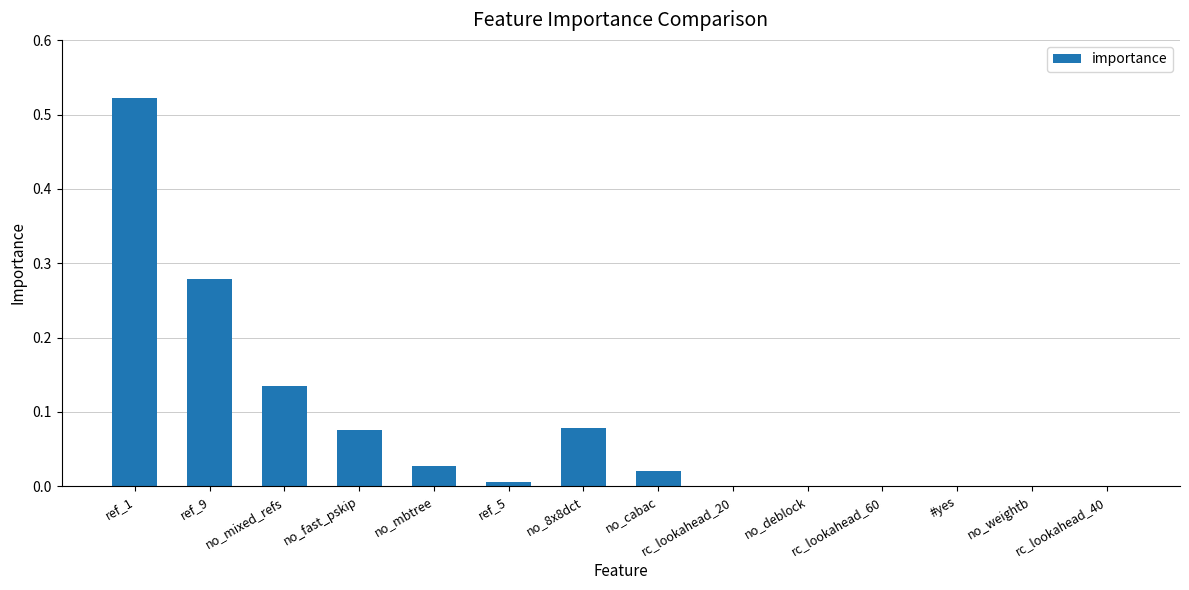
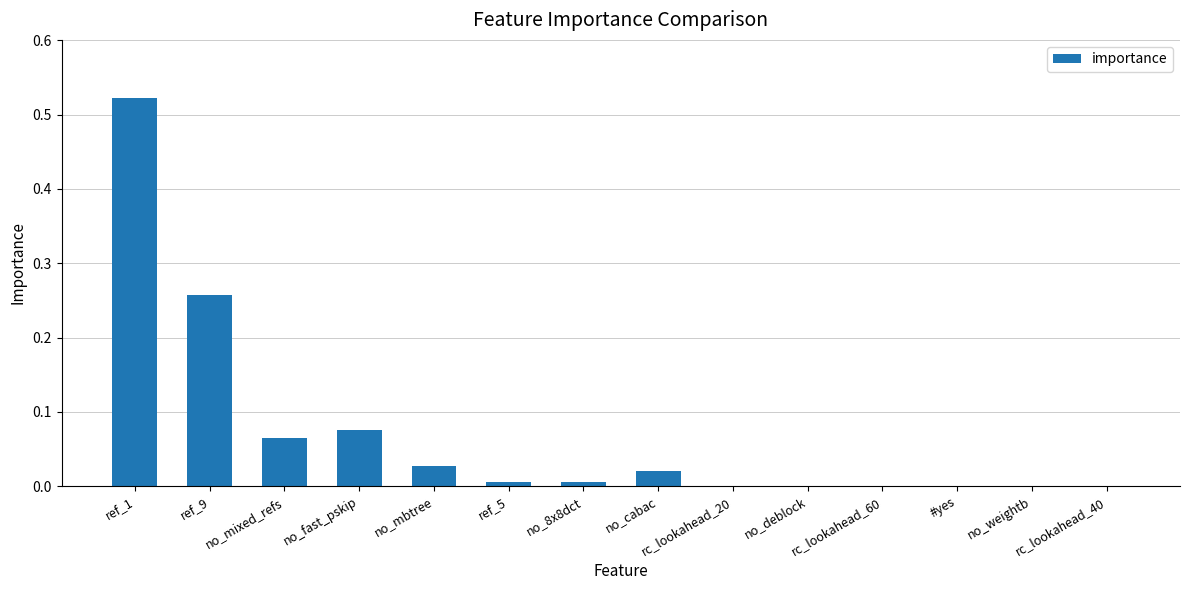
  {
    "ref_1": 0.52,
-   "ref_9": 0.28,
-   "no_mixed_refs": 0.13,
+   "ref_9": 0.26,
+   "no_mixed_refs": 0.06,
    "no_fast_pskip": 0.08,
    "no_mbtree": 0.03,
    "ref_5": 0.01,
-   "no_8x8dct": 0.08,
+   "no_8x8dct": 0.01,
    "no_cabac": 0.02,
    "rc_lookahead_40": 0.00
  }
